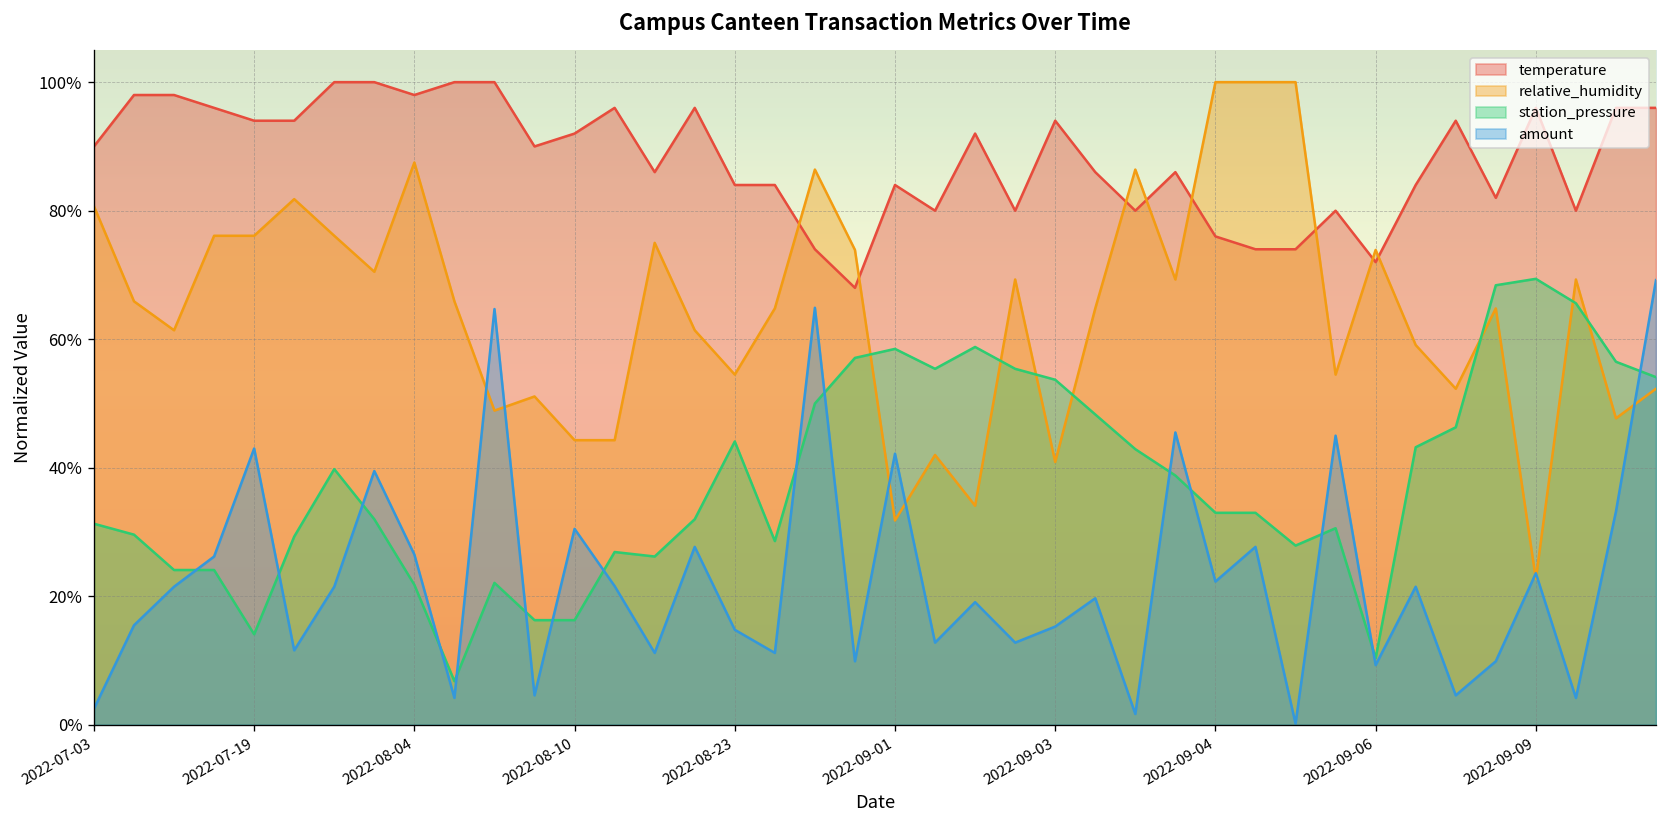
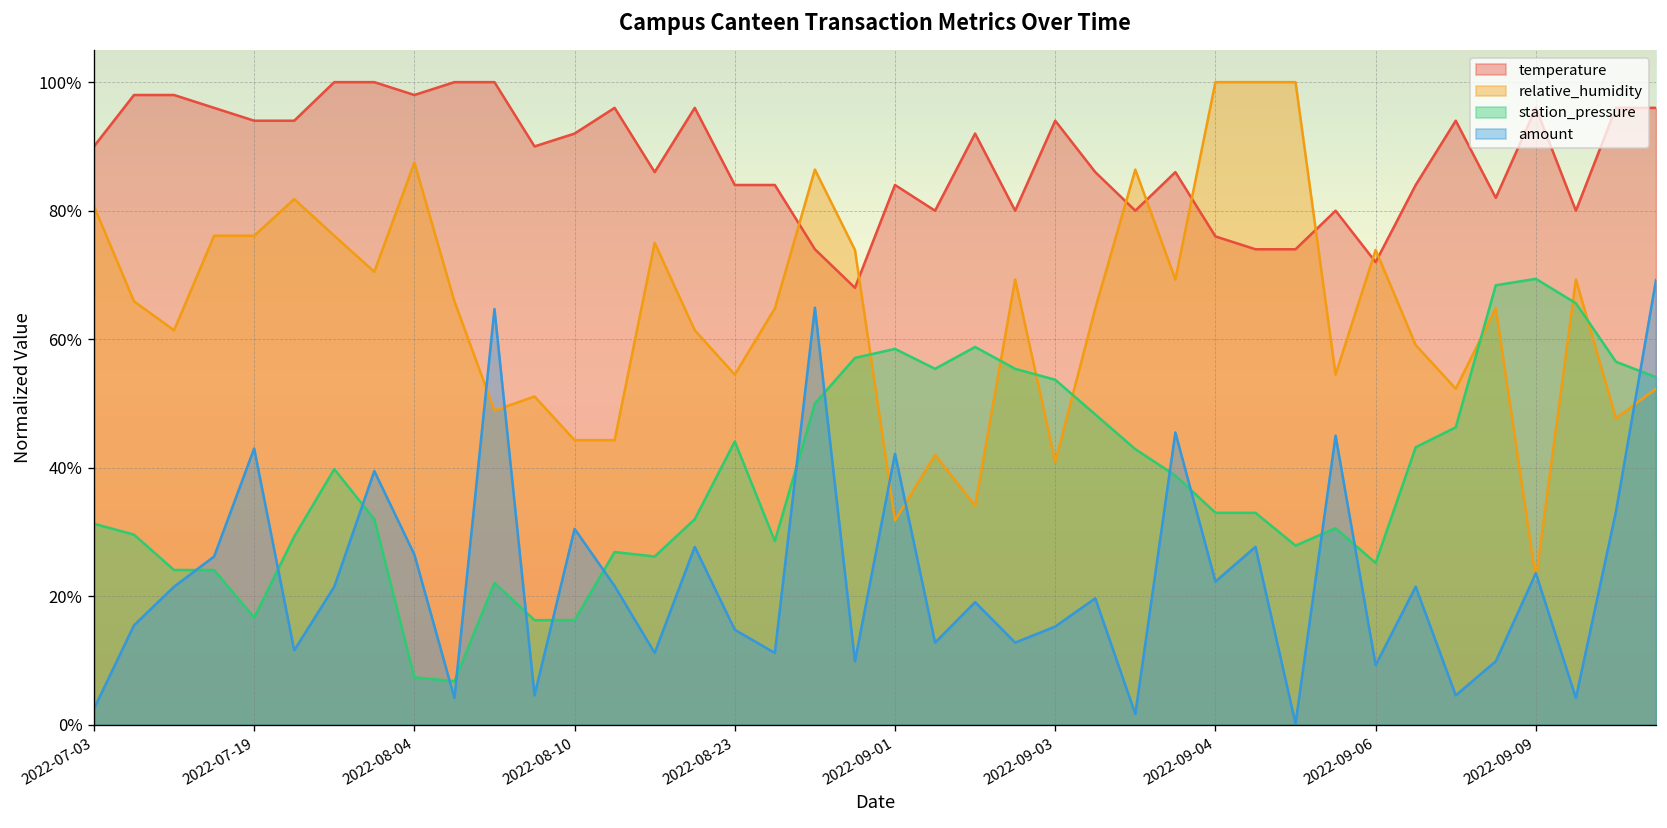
  {
    "station_pressure": {
-     "2022-07-19": "14%",
-     "2022-08-04": "22%",
+     "2022-07-19": "17%",
+     "2022-08-04": "7%",
      "2022-08-23": "44%",
-     "2022-09-06": "10%"
+     "2022-09-06": "25%"
    },
    "amount": {
      "2022-07-19": "43%",
      "2022-08-04": "27%",
      "2022-08-23": "15%",
      "2022-09-06": "9%"
    }
  }
